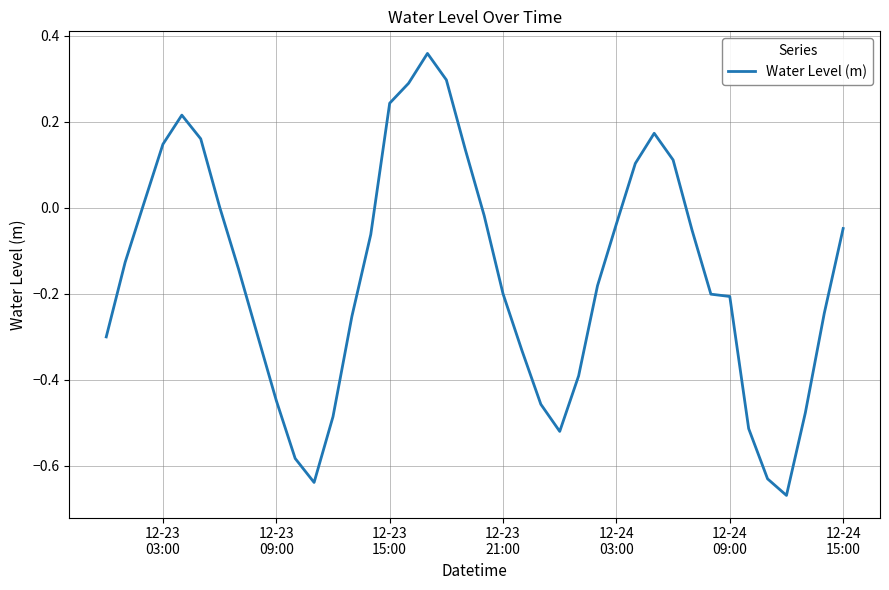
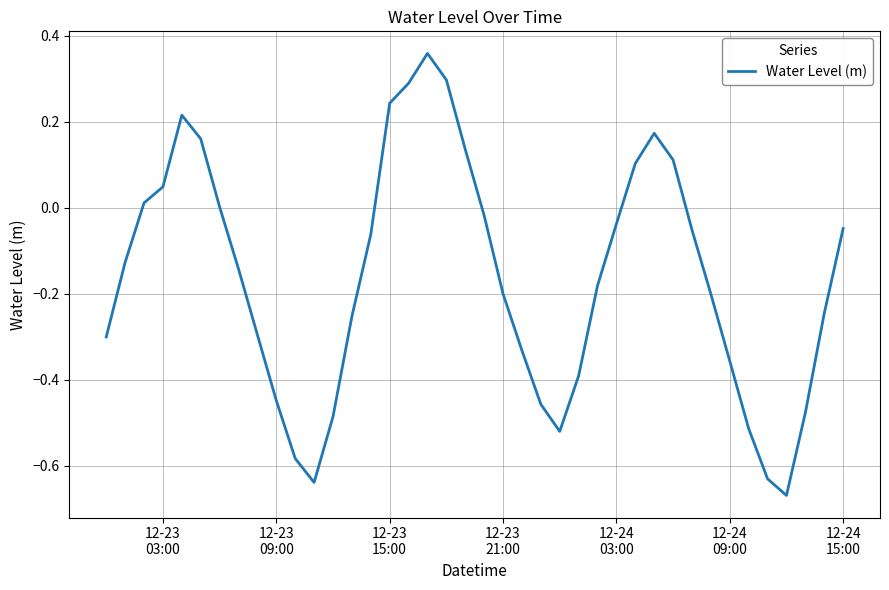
  {
-   "12-23 03:00": 0.15,
+   "12-23 03:00": 0.05,
    "12-23 09:00": -0.45,
    "12-23 15:00": 0.24,
    "12-23 21:00": -0.20,
    "12-24 03:00": -0.04,
-   "12-24 09:00": -0.21,
+   "12-24 09:00": -0.36,
    "12-24 15:00": -0.05
  }
